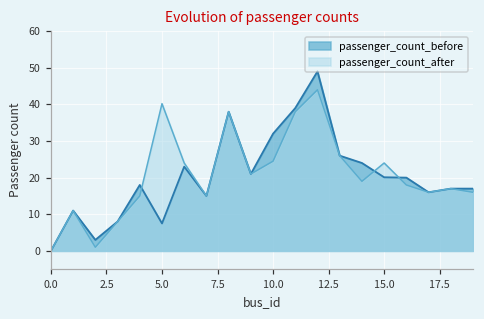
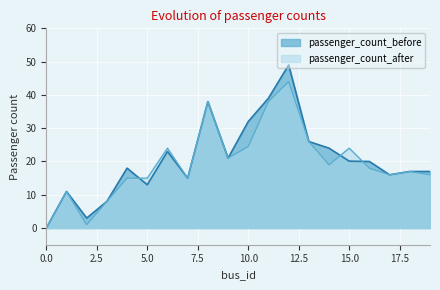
  {
    "passenger_count_before": {
-     "5.0": 8,
+     "5.0": 13,
      "10.0": 32,
      "15.0": 20
    },
    "passenger_count_after": {
-     "5.0": 40,
+     "5.0": 15,
      "10.0": 25,
      "15.0": 24
    }
  }
